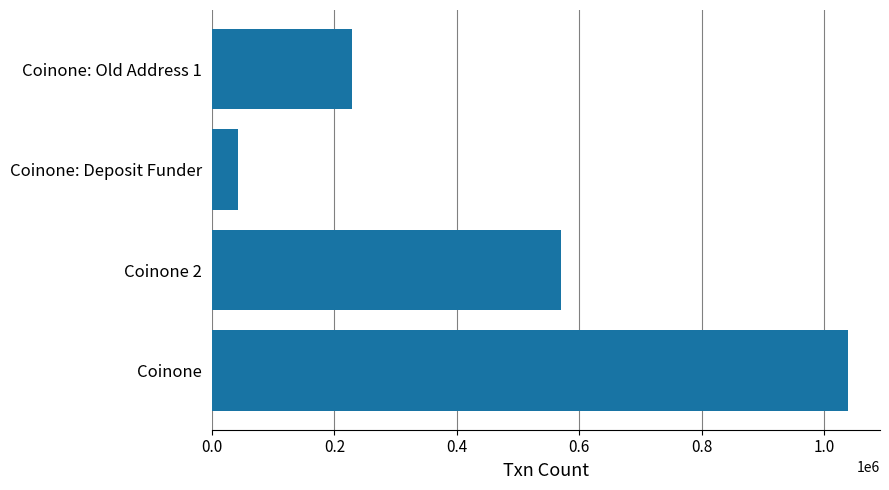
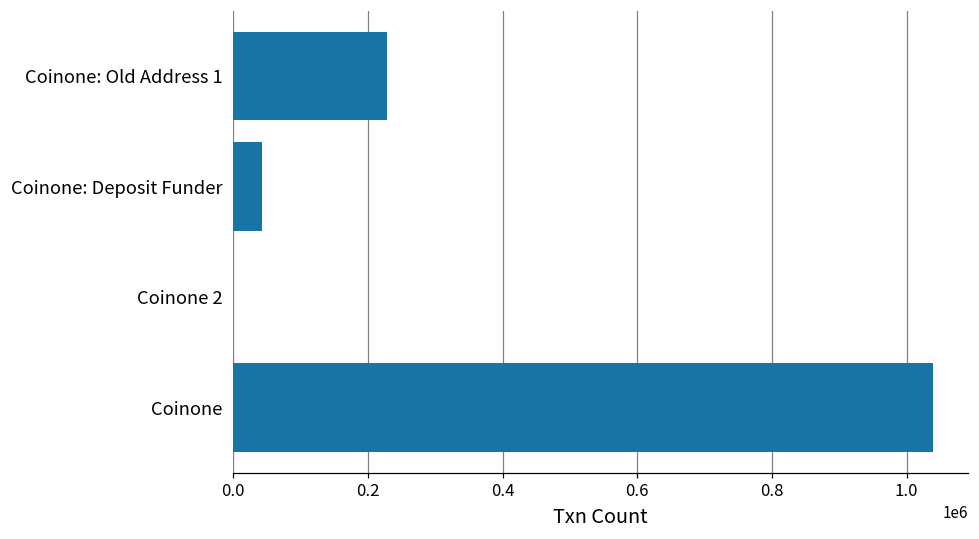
  {
    "Coinone: Old Address 1": 230000,
    "Coinone: Deposit Funder": 40000,
-   "Coinone 2": 570000,
+   "Coinone 2": 0,
    "Coinone": 1040000
  }
